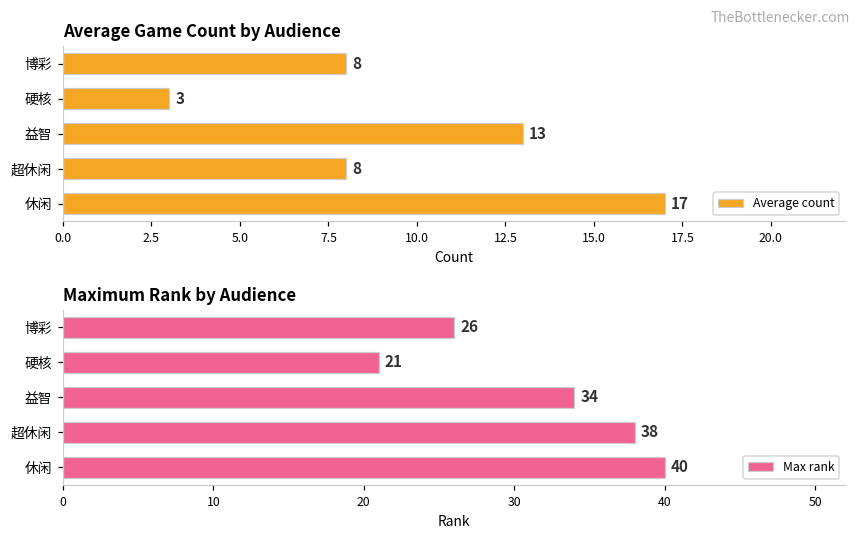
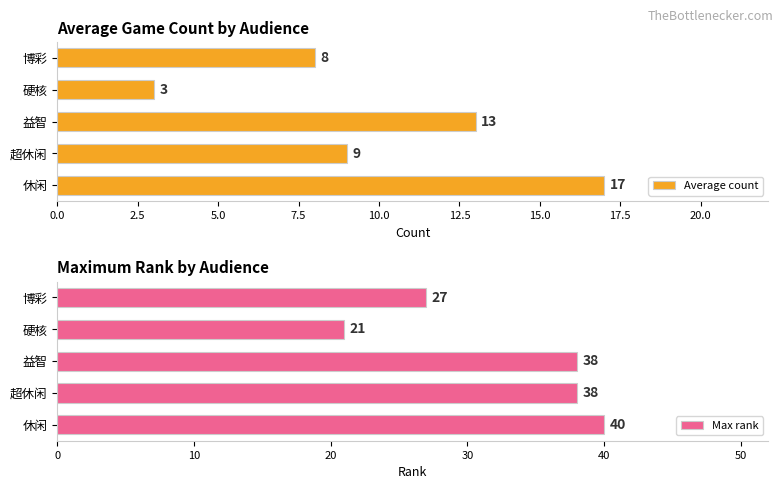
  {
    "Average Game Count by Audience": {
      "博彩": 8,
      "硬核": 3,
      "益智": 13,
-     "超休闲": 8,
+     "超休闲": 9,
      "休闲": 17
    },
    "Maximum Rank by Audience": {
-     "博彩": 26,
+     "博彩": 27,
      "硬核": 21,
-     "益智": 34,
+     "益智": 38,
      "超休闲": 38,
      "休闲": 40
    }
  }
